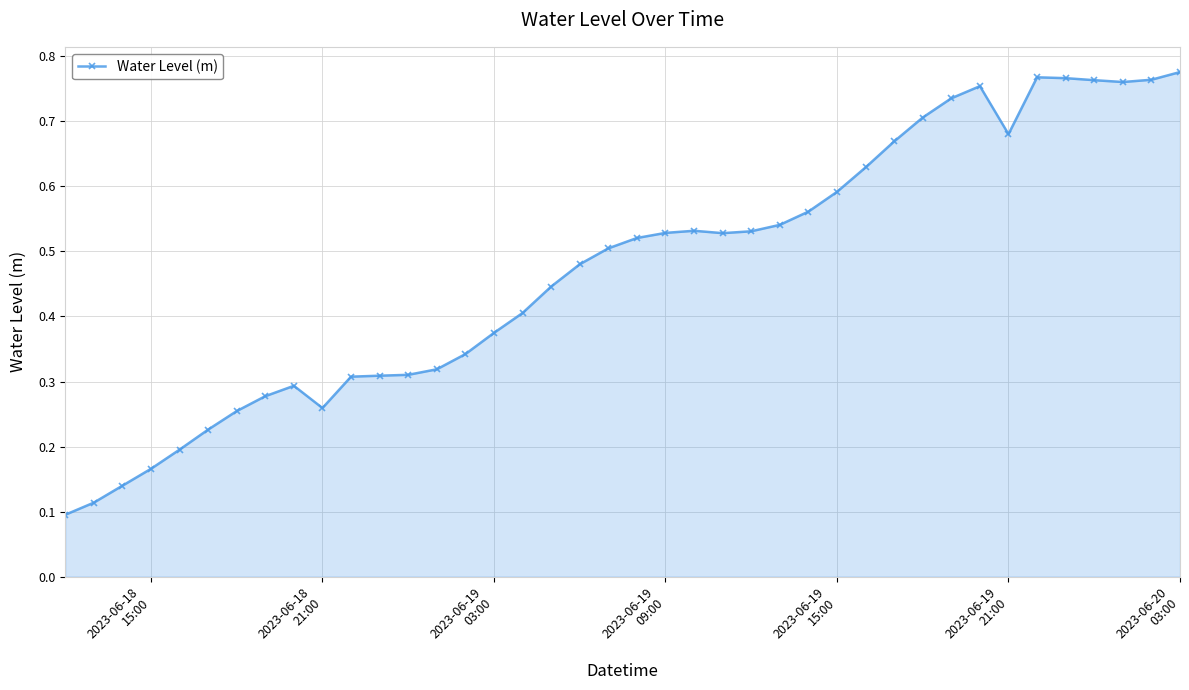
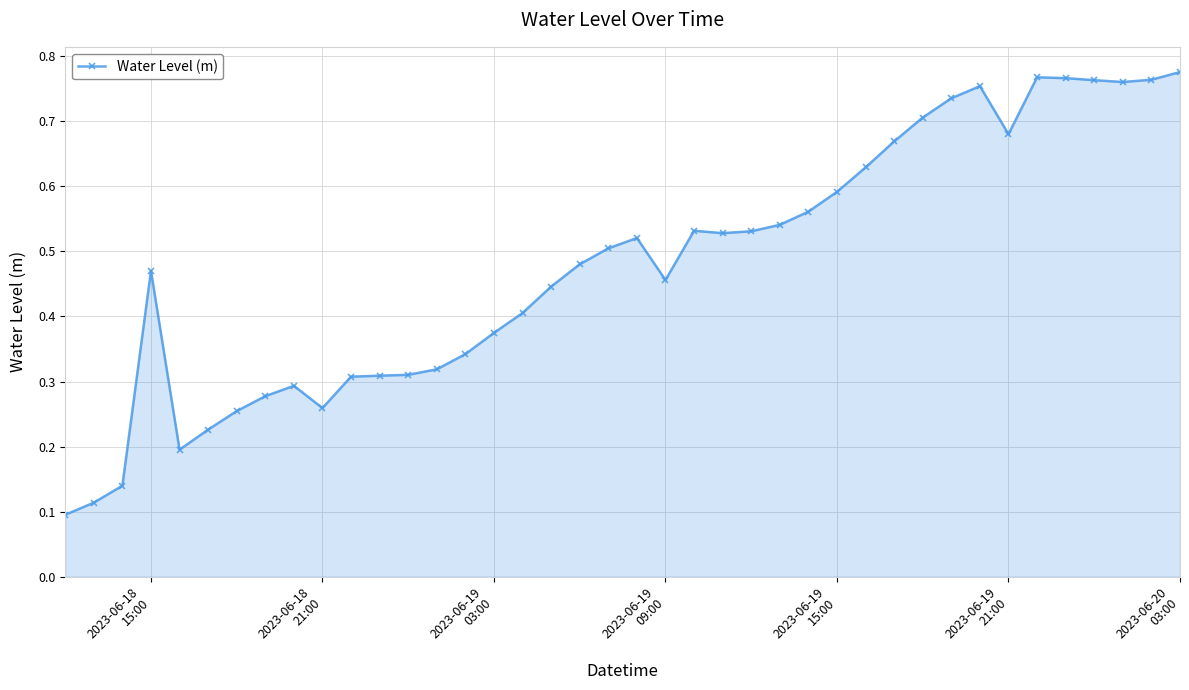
  {
-   "2023-06-18 15:00": 0.17,
+   "2023-06-18 15:00": 0.47,
    "2023-06-18 21:00": 0.26,
    "2023-06-19 03:00": 0.37,
-   "2023-06-19 09:00": 0.53,
+   "2023-06-19 09:00": 0.46,
    "2023-06-19 15:00": 0.59,
    "2023-06-19 21:00": 0.68,
    "2023-06-20 03:00": 0.78
  }
